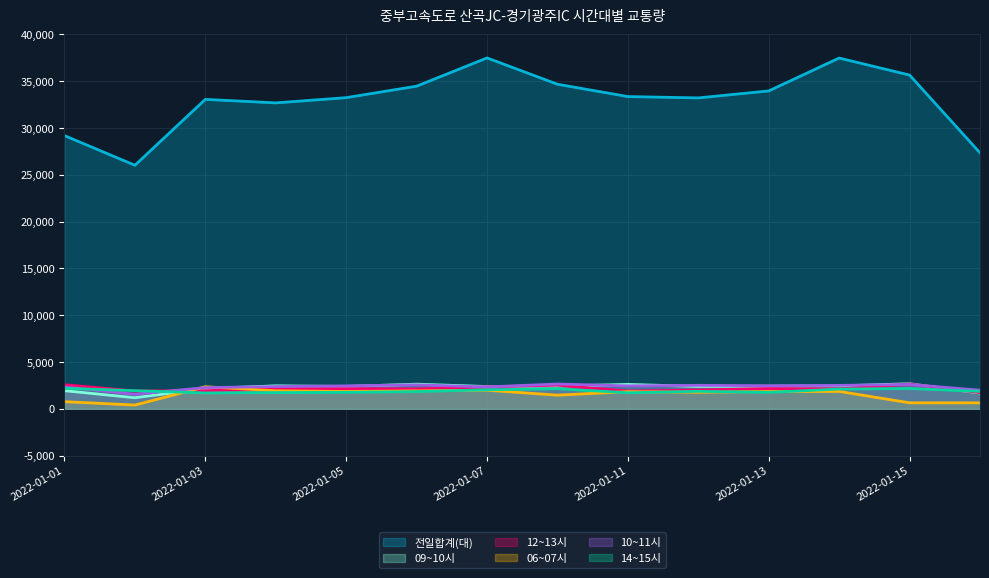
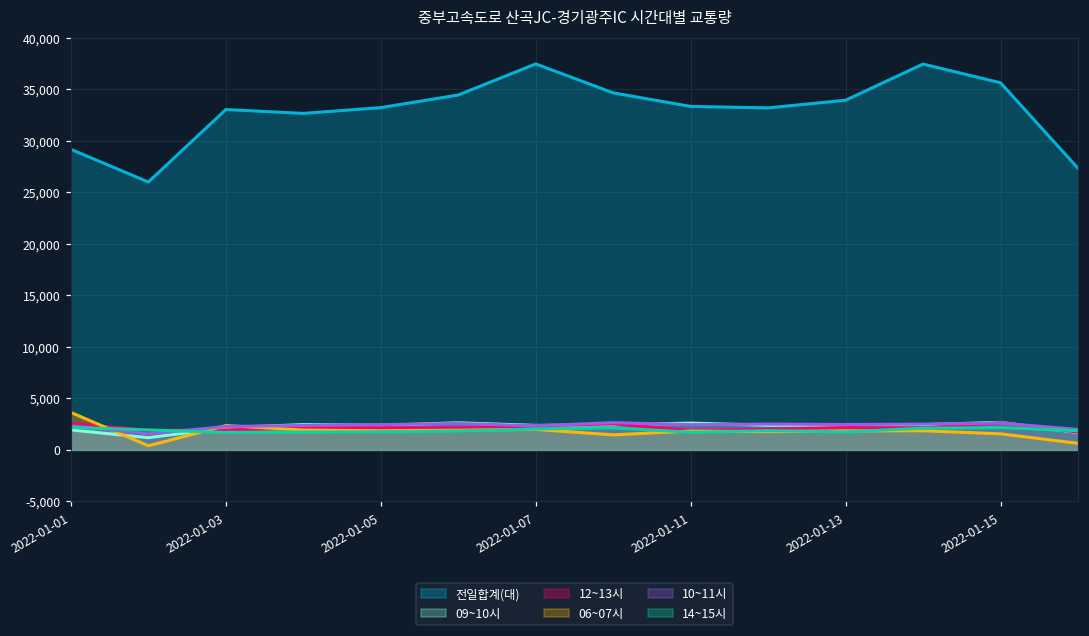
  {
    "06~07시": {
-     "2022-01-01": "1,000",
-     "2022-01-15": "1,000"
+     "2022-01-01": "4,000",
+     "2022-01-15": "2,000"
    }
  }
